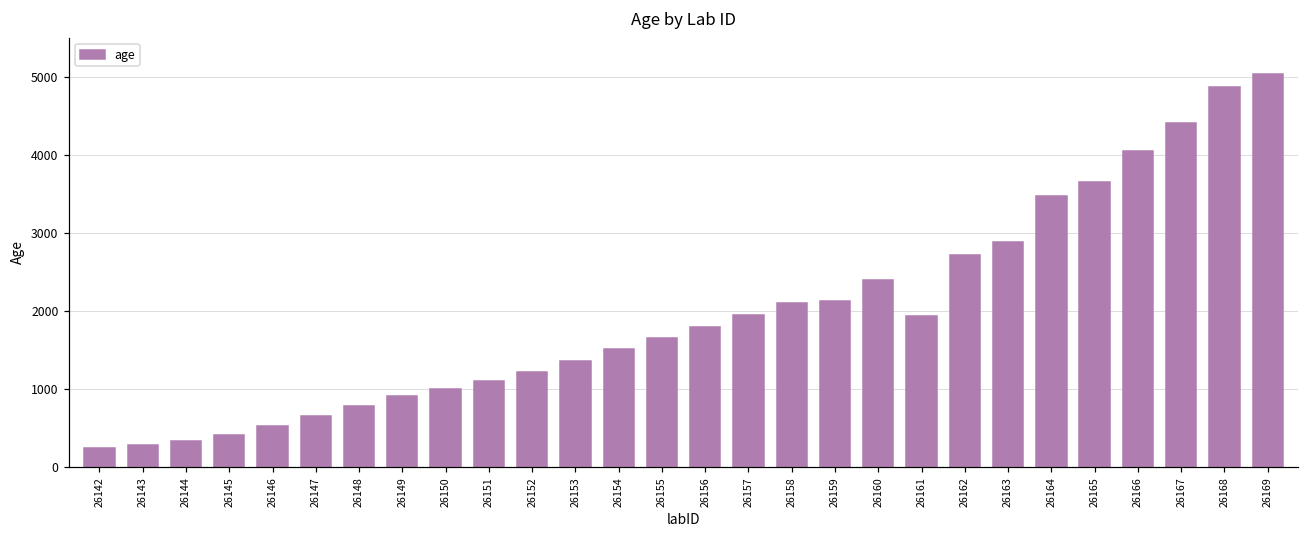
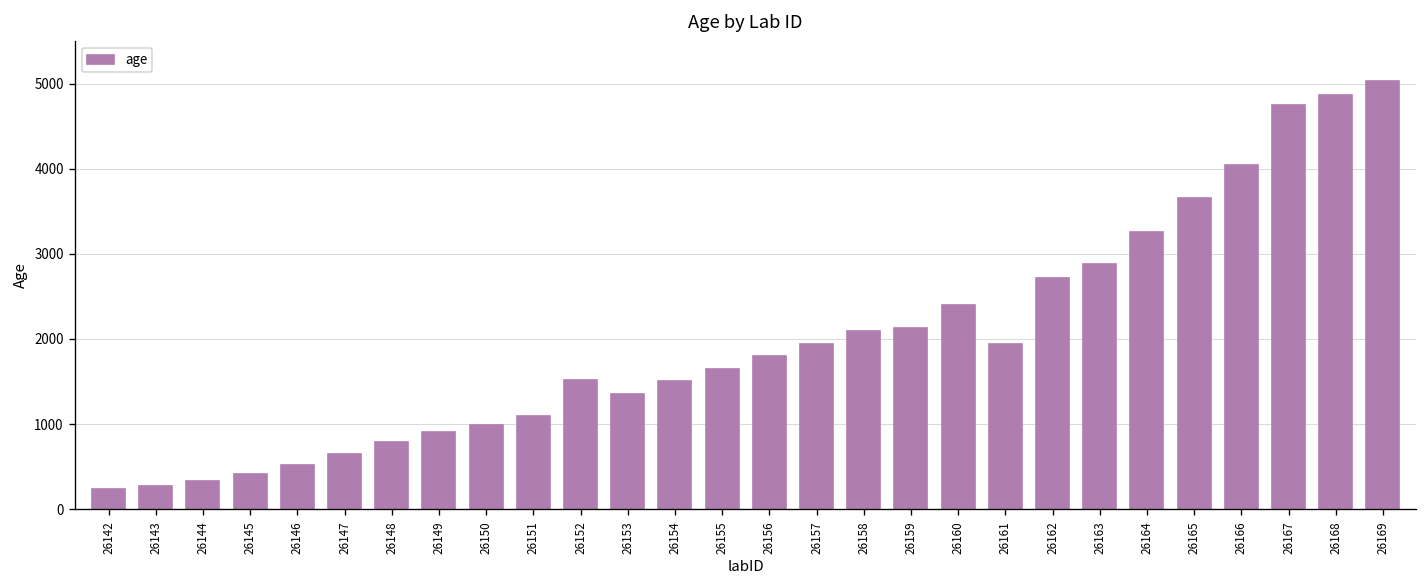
  {
    "26142": 200,
    "26143": 300,
    "26144": 300,
    "26145": 400,
    "26146": 500,
    "26147": 700,
    "26148": 800,
    "26149": 900,
    "26150": 1000,
    "26151": 1100,
-   "26152": 1200,
+   "26152": 1500,
    "26153": 1400,
    "26154": 1500,
    "26155": 1700,
    "26156": 1800,
    "26157": 1900,
    "26158": 2100,
    "26159": 2100,
    "26160": 2400,
    "26161": 1900,
    "26162": 2700,
    "26163": 2900,
-   "26164": 3500,
+   "26164": 3300,
    "26165": 3700,
    "26166": 4000,
-   "26167": 4400,
+   "26167": 4700,
    "26168": 4900,
    "26169": 5000
  }
